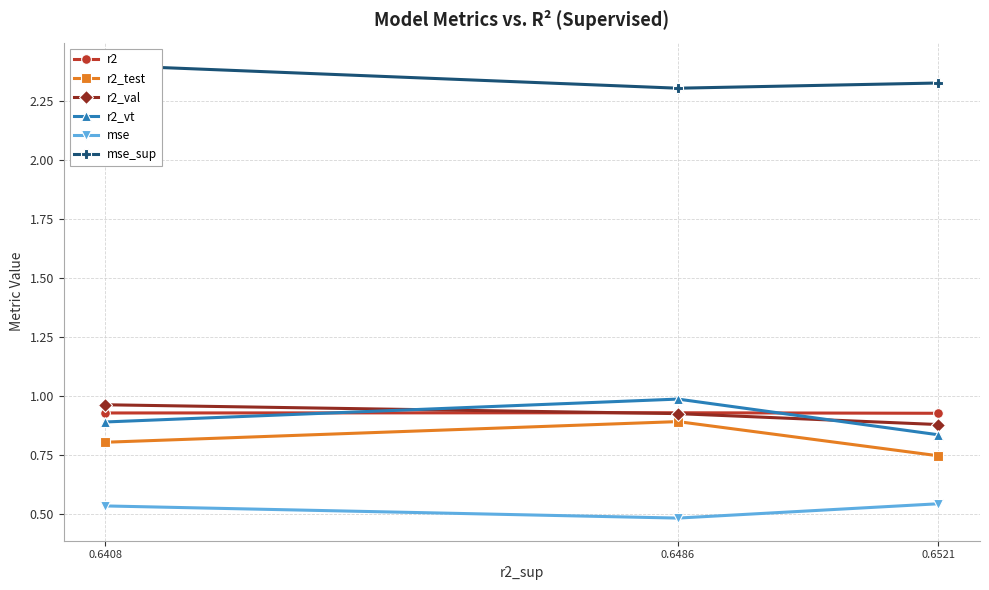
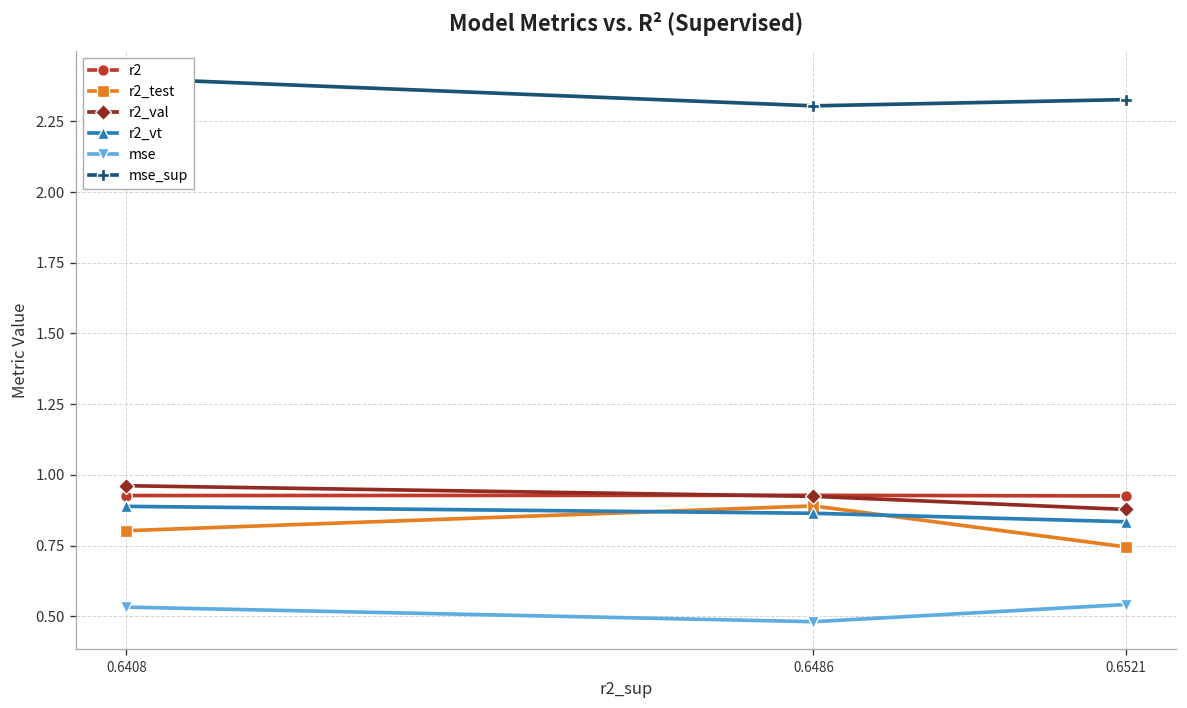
  {
    "r2_test": {
      "0.6408": 0.80,
      "0.6486": 0.89,
      "0.6521": 0.75
    },
    "r2_vt": {
      "0.6408": 0.89,
-     "0.6486": 0.99,
+     "0.6486": 0.86,
      "0.6521": 0.83
    },
    "mse": {
      "0.6408": 0.53,
      "0.6486": 0.48,
      "0.6521": 0.54
    },
    "mse_sup": {
      "0.6486": 2.30,
      "0.6521": 2.33
    }
  }
